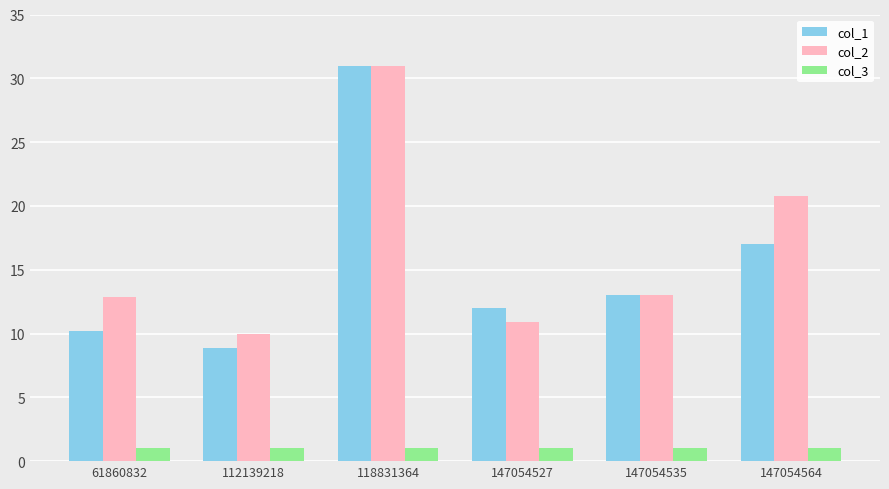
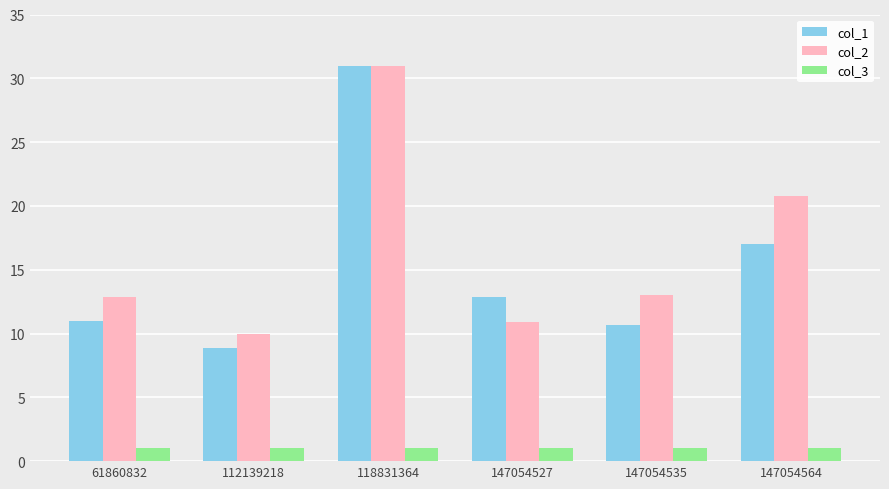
  {
    "col_1": {
-     "61860832": 10.2,
+     "61860832": 11.0,
      "112139218": 8.9,
      "118831364": 31.0,
-     "147054527": 12.0,
-     "147054535": 13.0,
+     "147054527": 12.9,
+     "147054535": 10.7,
      "147054564": 17.0
    },
    "col_2": {
      "61860832": 12.9,
      "112139218": 10.0,
      "118831364": 31.0,
      "147054527": 10.9,
      "147054535": 13.0,
      "147054564": 20.8
    },
    "col_3": {
      "61860832": 1.0,
      "112139218": 1.0,
      "118831364": 1.0,
      "147054527": 1.0,
      "147054535": 1.0,
      "147054564": 1.0
    }
  }
